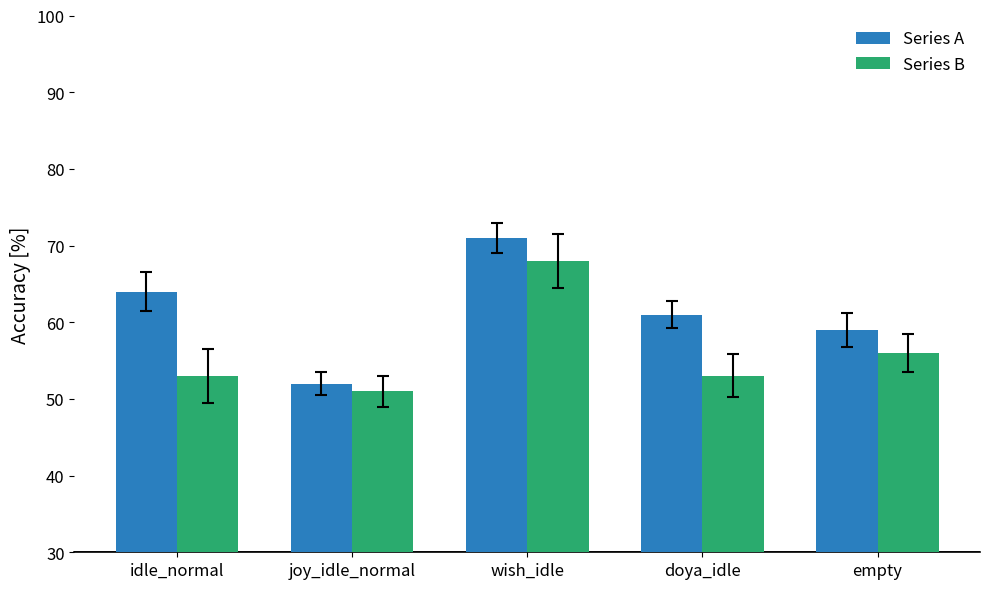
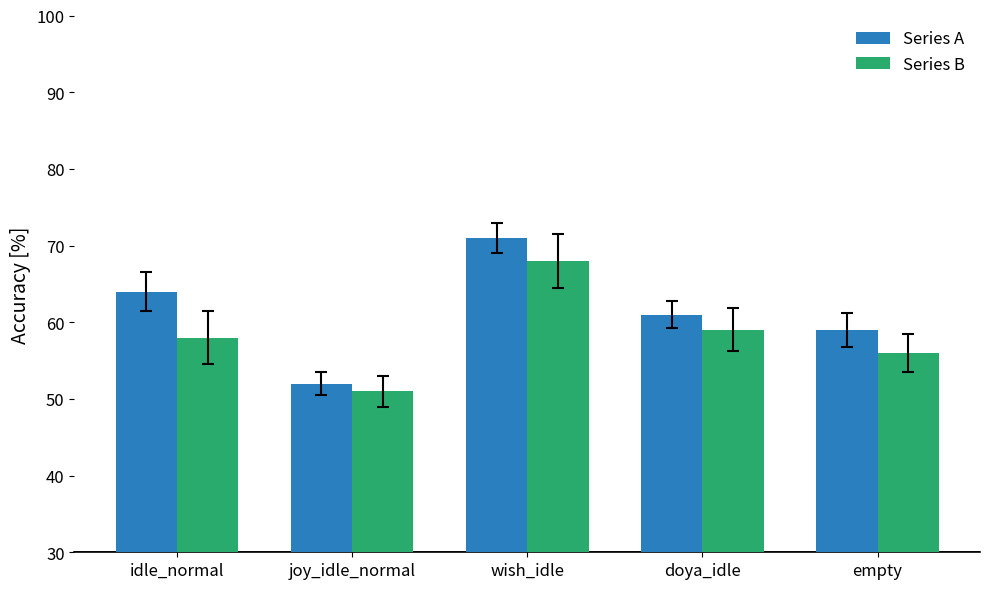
  {
    "Series B": {
-     "idle_normal": 53,
+     "idle_normal": 58,
      "joy_idle_normal": 51,
      "wish_idle": 68,
-     "doya_idle": 53,
+     "doya_idle": 59,
      "empty": 56
    }
  }
